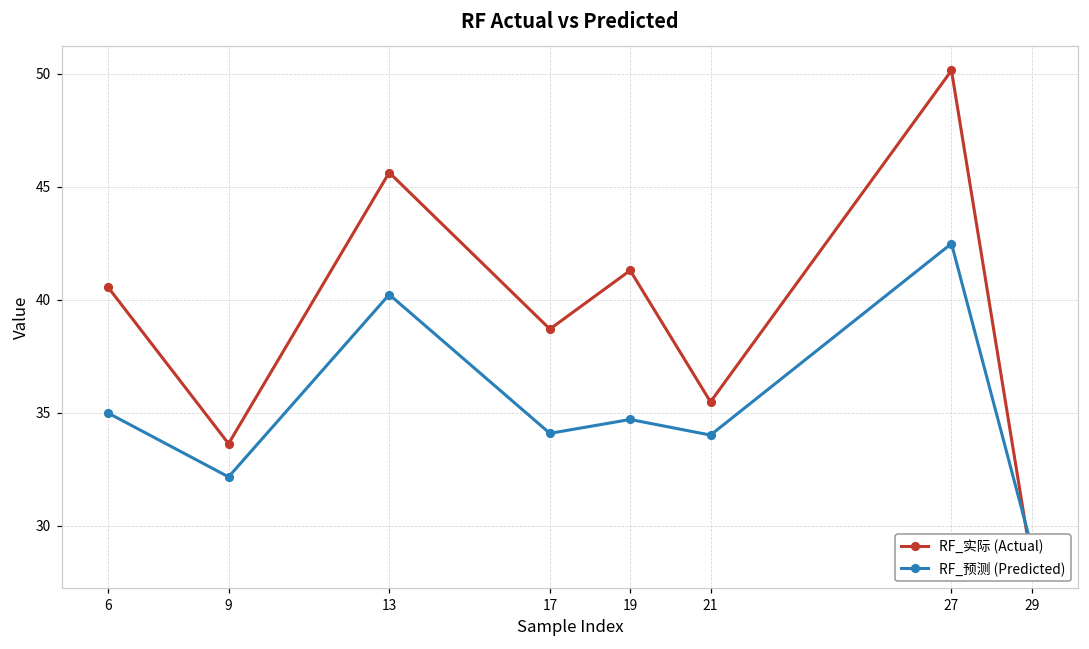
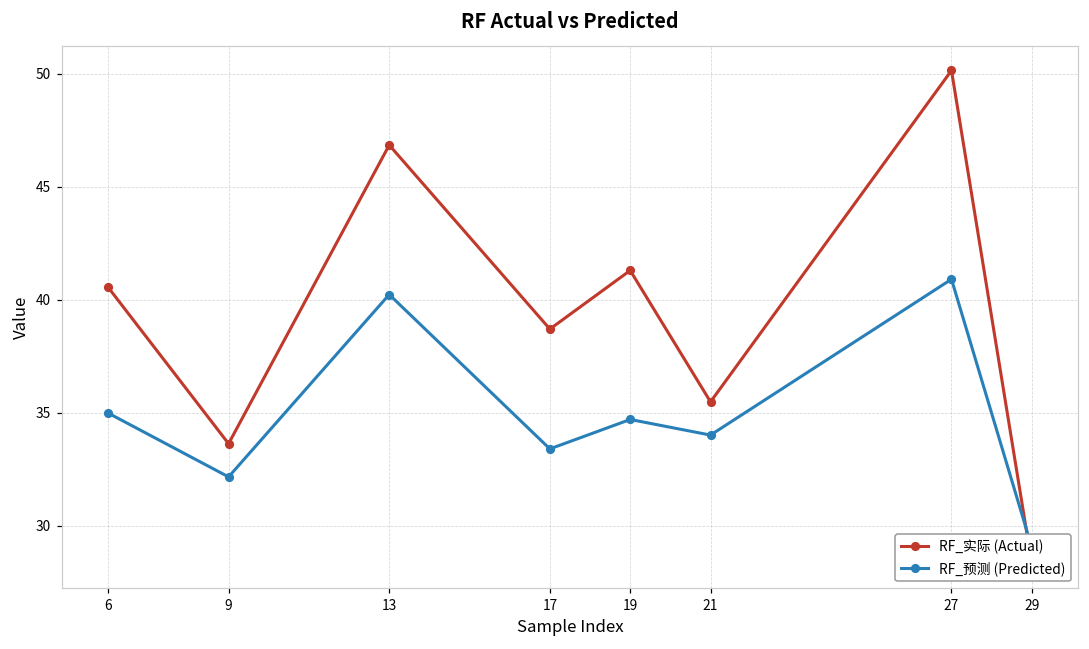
  {
    "RF_实际 (Actual)": {
      "6": 40.6,
      "9": 33.6,
-     "13": 45.6,
+     "13": 46.8,
      "17": 38.7,
      "19": 41.3,
      "21": 35.5,
      "27": 50.1
    },
    "RF_预测 (Predicted)": {
      "6": 35.0,
      "9": 32.2,
      "13": 40.2,
-     "17": 34.1,
+     "17": 33.4,
      "19": 34.7,
      "21": 34.0,
-     "27": 42.5
+     "27": 40.9
    }
  }
